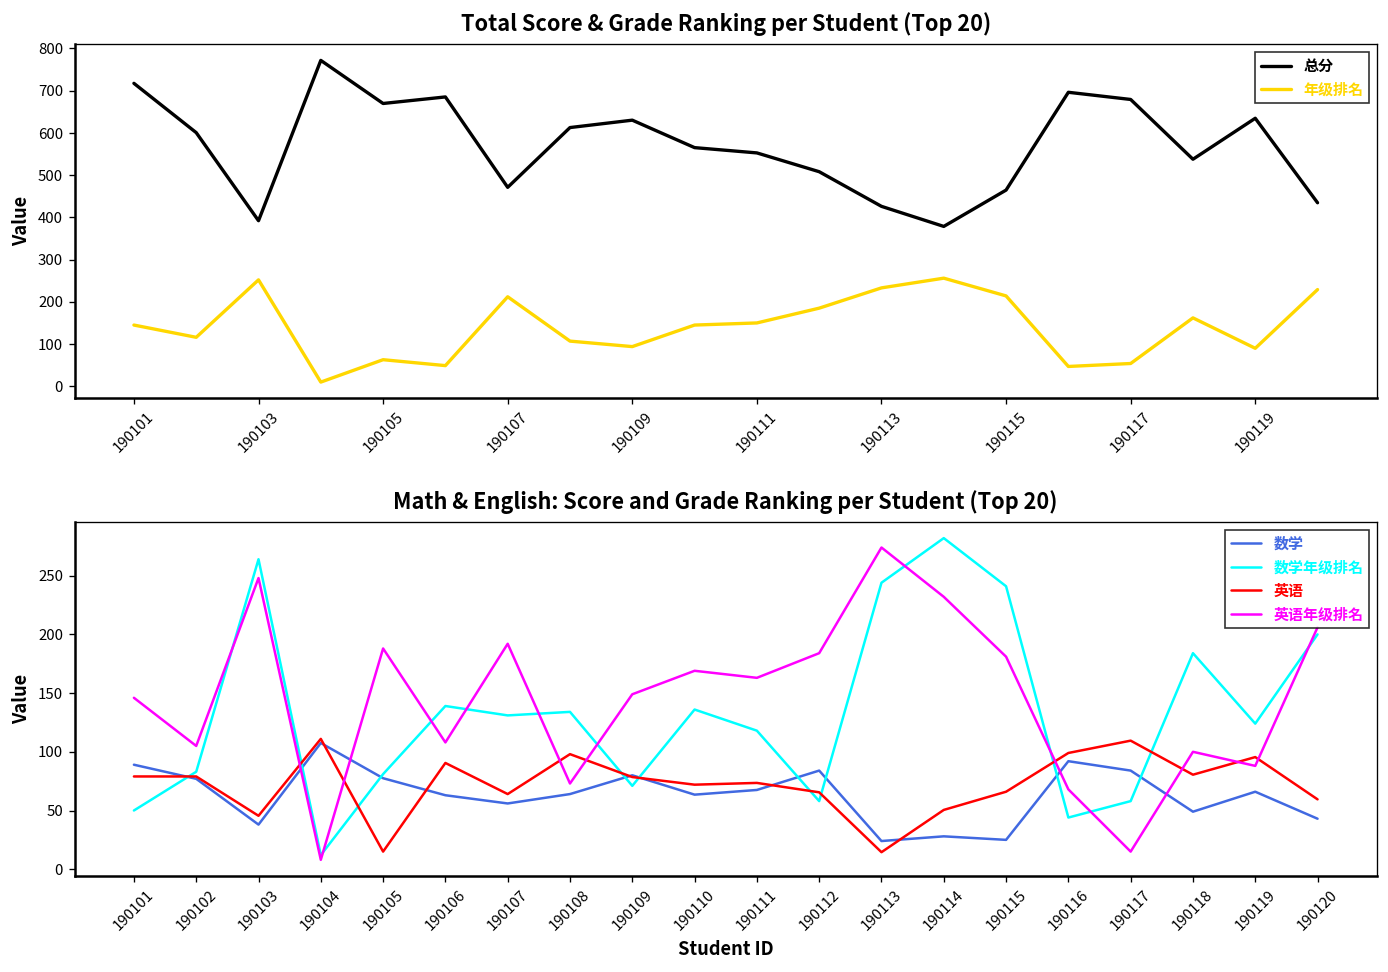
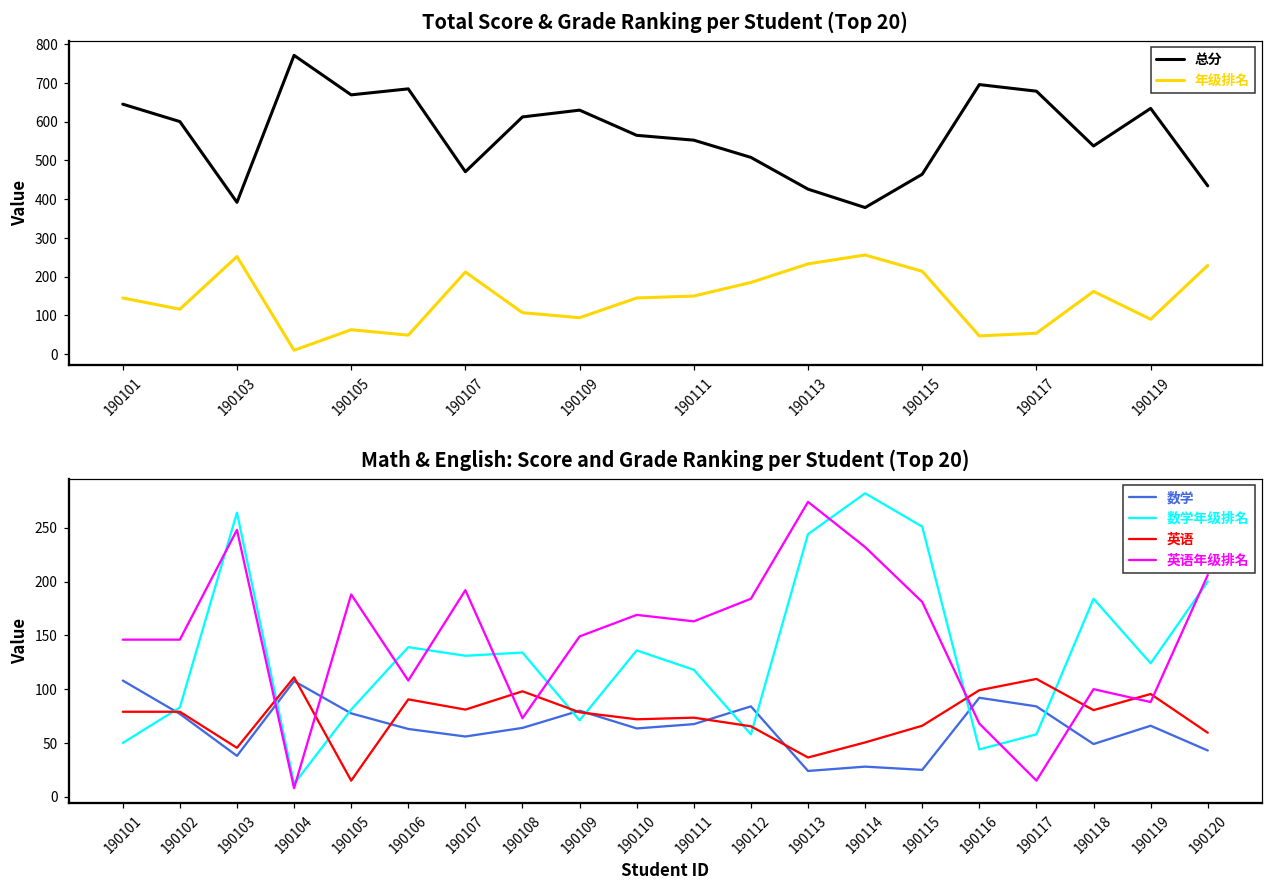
  {
    "Total Score & Grade Ranking per Student (Top 20)": {
      "总分": {
-       "190101": 720,
+       "190101": 650,
        "190103": 390,
        "190105": 670,
        "190107": 470,
        "190109": 630,
        "190111": 550,
        "190113": 430,
        "190115": 460,
        "190117": 680,
        "190119": 630
      },
      "年级排名": {
        "190101": 150,
        "190103": 250,
        "190105": 60,
        "190107": 210,
        "190109": 90,
        "190111": 150,
        "190113": 230,
        "190115": 210,
        "190117": 50,
        "190119": 90
      }
    },
    "Math & English: Score and Grade Ranking per Student (Top 20)": {
      "数学": {
-       "190101": 90,
+       "190101": 110,
        "190103": 40,
        "190104": 110,
        "190105": 80,
        "190106": 60,
        "190107": 60,
        "190108": 60,
        "190110": 60,
        "190111": 70,
        "190112": 80,
        "190113": 20,
        "190114": 30,
        "190115": 30,
        "190116": 90,
        "190117": 80,
        "190118": 50,
        "190119": 70,
        "190120": 40
      },
      "数学年级排名": {
        "190101": 50,
        "190102": 80,
        "190103": 260,
        "190104": 10,
        "190105": 80,
        "190106": 140,
        "190107": 130,
        "190108": 130,
        "190109": 70,
        "190110": 140,
        "190111": 120,
        "190112": 60,
        "190113": 240,
        "190114": 280,
-       "190115": 240,
+       "190115": 250,
        "190116": 40,
        "190117": 60,
        "190118": 180,
        "190119": 120,
        "190120": 200
      },
      "英语": {
        "190101": 80,
        "190103": 50,
        "190104": 110,
        "190105": 20,
        "190106": 90,
-       "190107": 60,
+       "190107": 80,
        "190108": 100,
        "190110": 70,
        "190111": 70,
        "190112": 70,
-       "190113": 10,
+       "190113": 40,
        "190114": 50,
        "190115": 70,
        "190116": 100,
        "190117": 110,
        "190118": 80,
        "190119": 100,
        "190120": 60
      },
      "英语年级排名": {
        "190101": 150,
-       "190102": 110,
+       "190102": 150,
        "190103": 250,
        "190104": 10,
        "190105": 190,
        "190106": 110,
        "190107": 190,
        "190108": 70,
        "190109": 150,
        "190110": 170,
        "190111": 160,
        "190112": 180,
        "190113": 270,
        "190114": 230,
        "190115": 180,
        "190116": 70,
        "190117": 20,
        "190118": 100,
        "190119": 90,
        "190120": 210
      }
    }
  }
